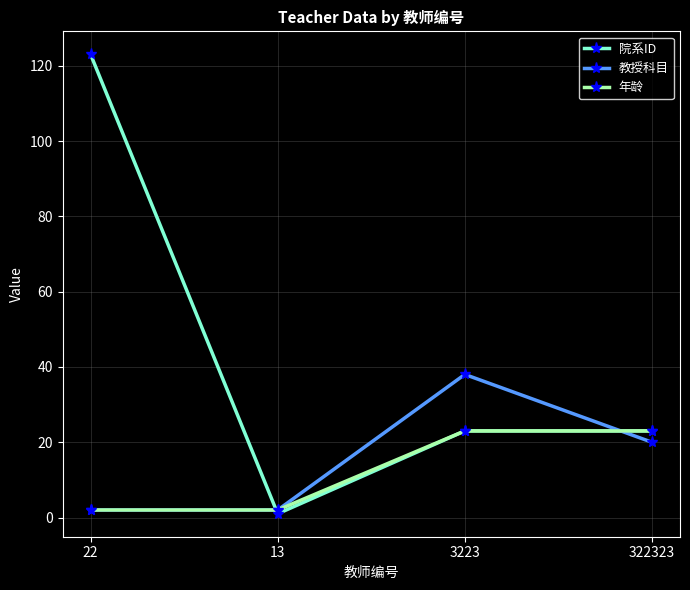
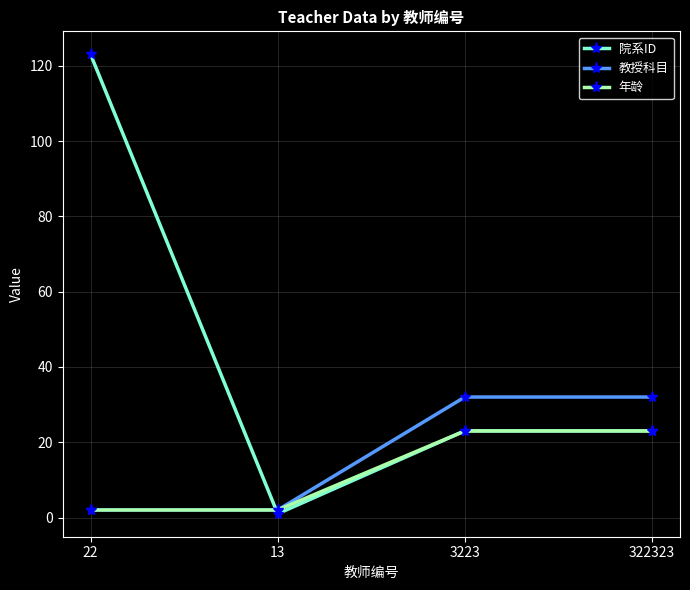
  {
    "教授科目": {
-     "3223": 38,
-     "322323": 20
+     "3223": 32,
+     "322323": 32
    }
  }
